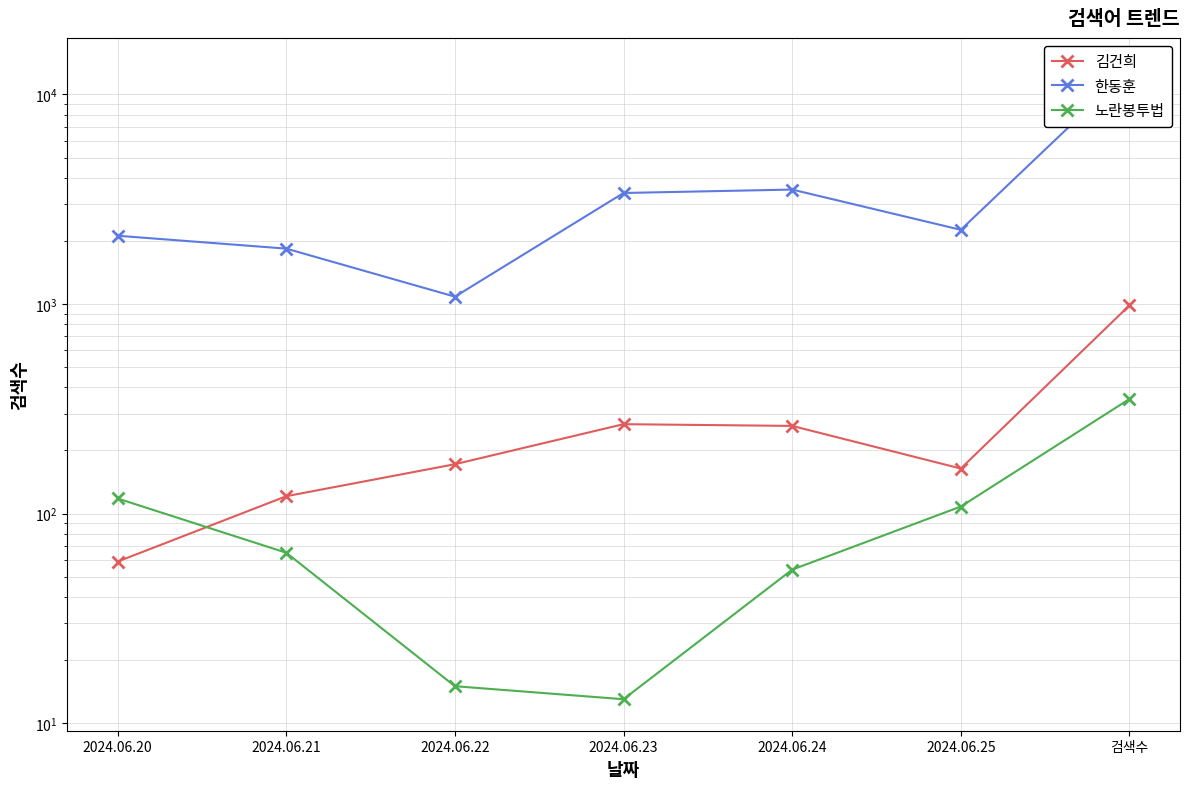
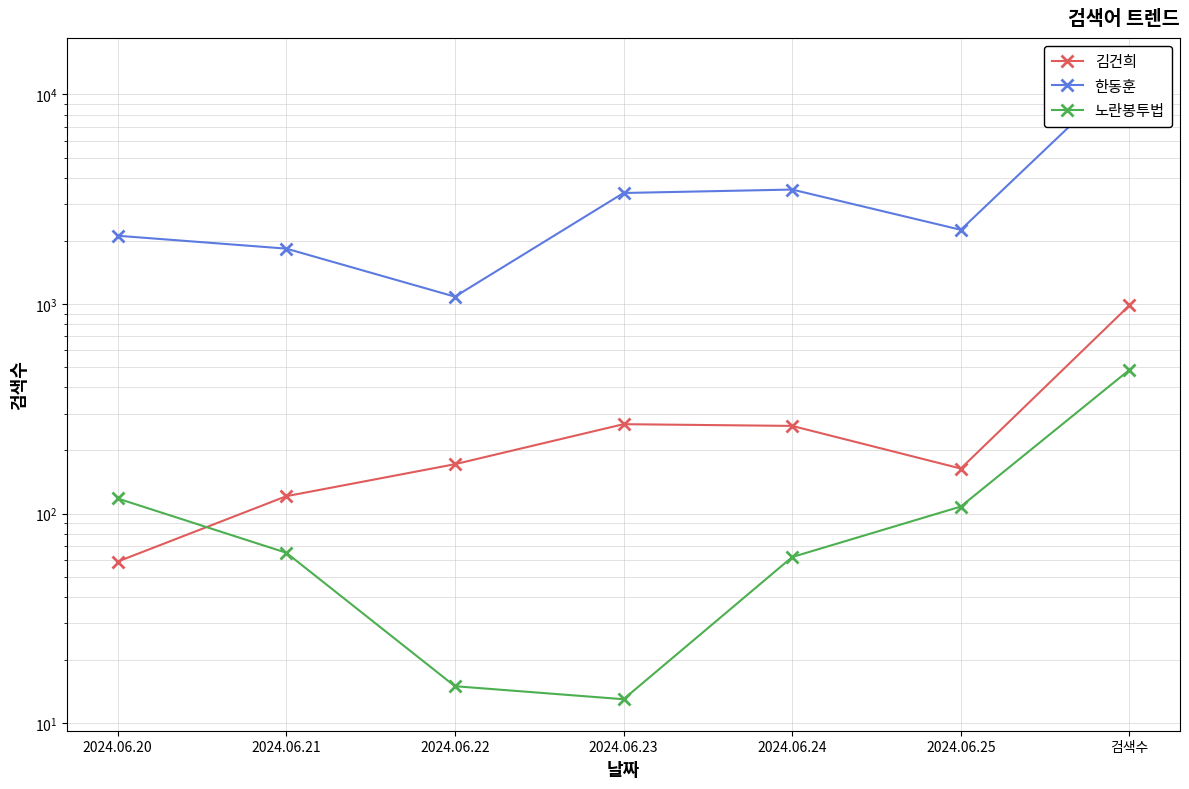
  {
    "김건희": {
      "2024.06.20": 59,
      "2024.06.21": 120,
      "2024.06.22": 170,
      "2024.06.23": 270,
      "2024.06.24": 260,
      "2024.06.25": 160,
      "검색수": 1000
    },
    "한동훈": {
      "2024.06.20": 2100,
      "2024.06.21": 1800,
      "2024.06.22": 1100,
      "2024.06.23": 3400,
      "2024.06.24": 3500,
      "2024.06.25": 2300
    },
    "노란봉투법": {
      "2024.06.20": 120,
      "2024.06.21": 65,
      "2024.06.22": 15,
      "2024.06.23": 13,
-     "2024.06.24": 54,
+     "2024.06.24": 62,
      "2024.06.25": 110,
-     "검색수": 350
+     "검색수": 490
    }
  }
